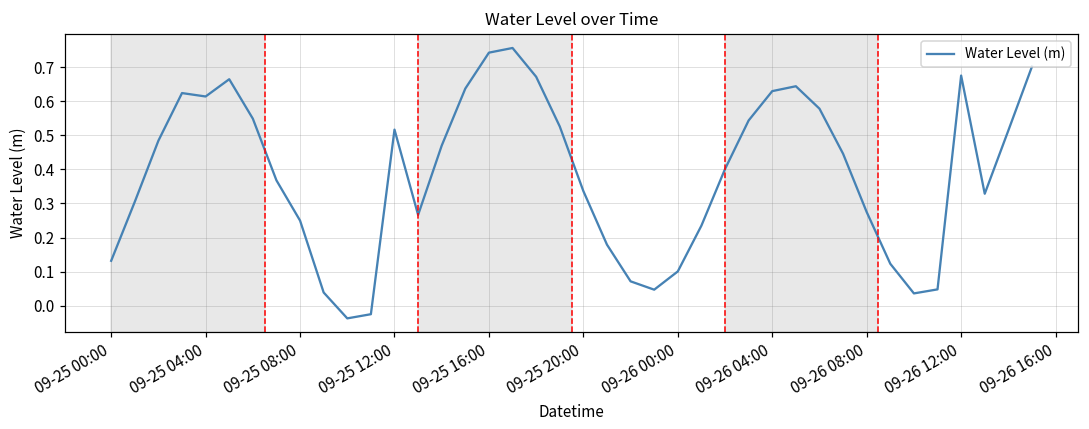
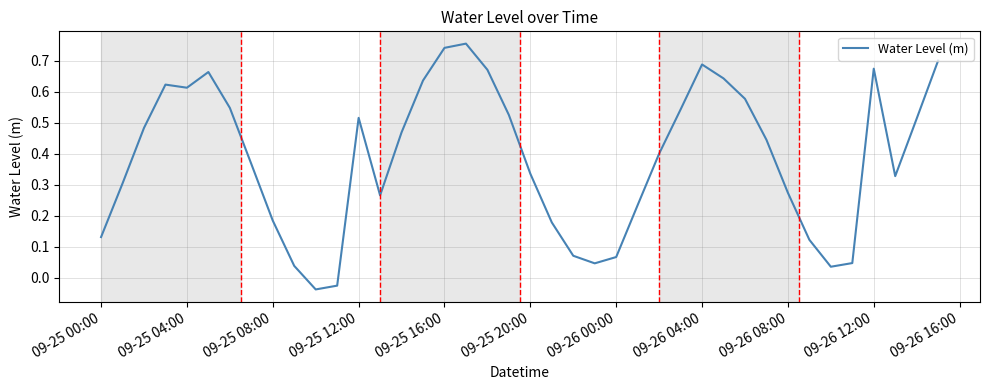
  {
    "09-25 00:00": 0.13,
    "09-25 04:00": 0.61,
-   "09-25 08:00": 0.25,
+   "09-25 08:00": 0.18,
    "09-25 12:00": 0.52,
    "09-25 16:00": 0.74,
    "09-25 20:00": 0.34,
-   "09-26 00:00": 0.10,
-   "09-26 04:00": 0.63,
+   "09-26 00:00": 0.07,
+   "09-26 04:00": 0.69,
    "09-26 08:00": 0.27,
    "09-26 12:00": 0.68
  }
